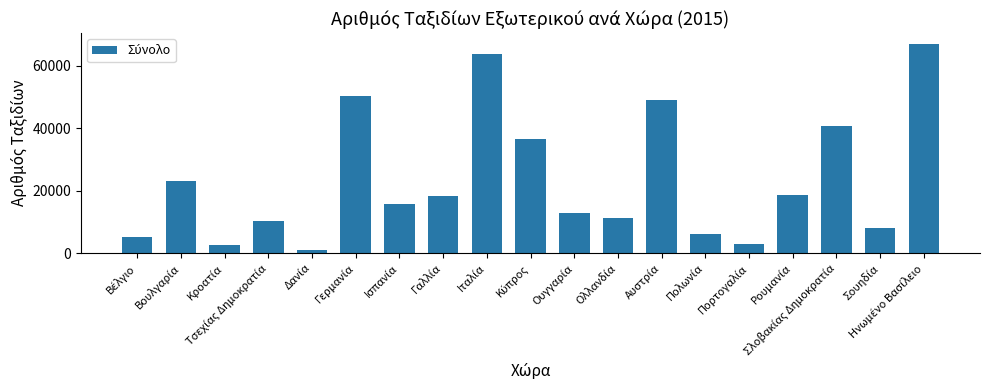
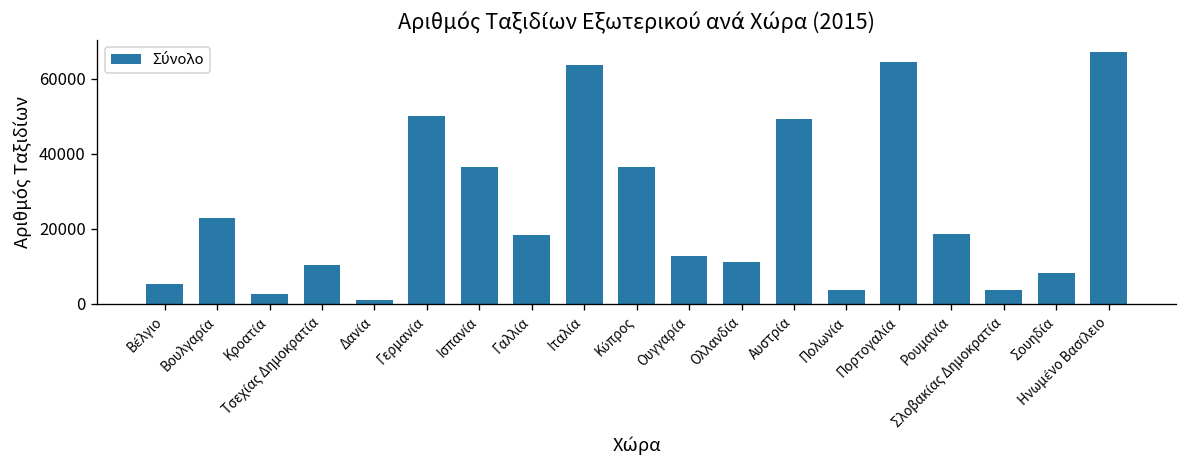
  {
    "Βέλγιο": 5000,
    "Βουλγαρία": 23000,
    "Κροατία": 3000,
    "Τσεχίας Δημοκρατία": 10000,
    "Δανία": 1000,
    "Γερμανία": 50000,
-   "Ισπανία": 16000,
+   "Ισπανία": 37000,
    "Γαλλία": 18000,
    "Ιταλία": 64000,
    "Κύπρος": 37000,
    "Ουγγαρία": 13000,
    "Ολλανδία": 11000,
    "Αυστρία": 49000,
-   "Πολωνία": 6000,
-   "Πορτογαλία": 3000,
+   "Πολωνία": 4000,
+   "Πορτογαλία": 64000,
    "Ρουμανία": 19000,
-   "Σλοβακίας Δημοκρατία": 41000,
+   "Σλοβακίας Δημοκρατία": 4000,
    "Σουηδία": 8000,
    "Ηνωμένο Βασίλειο": 67000
  }
